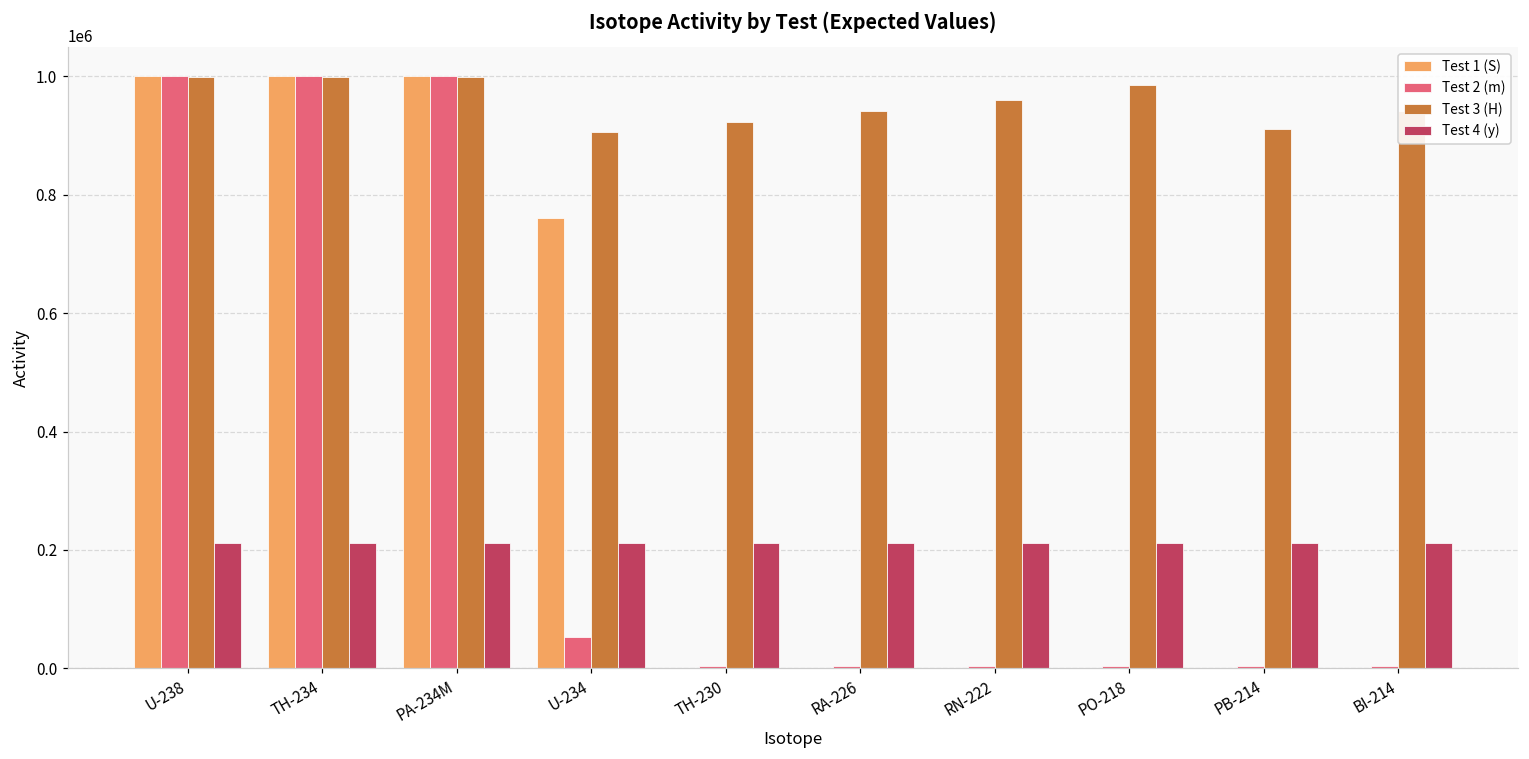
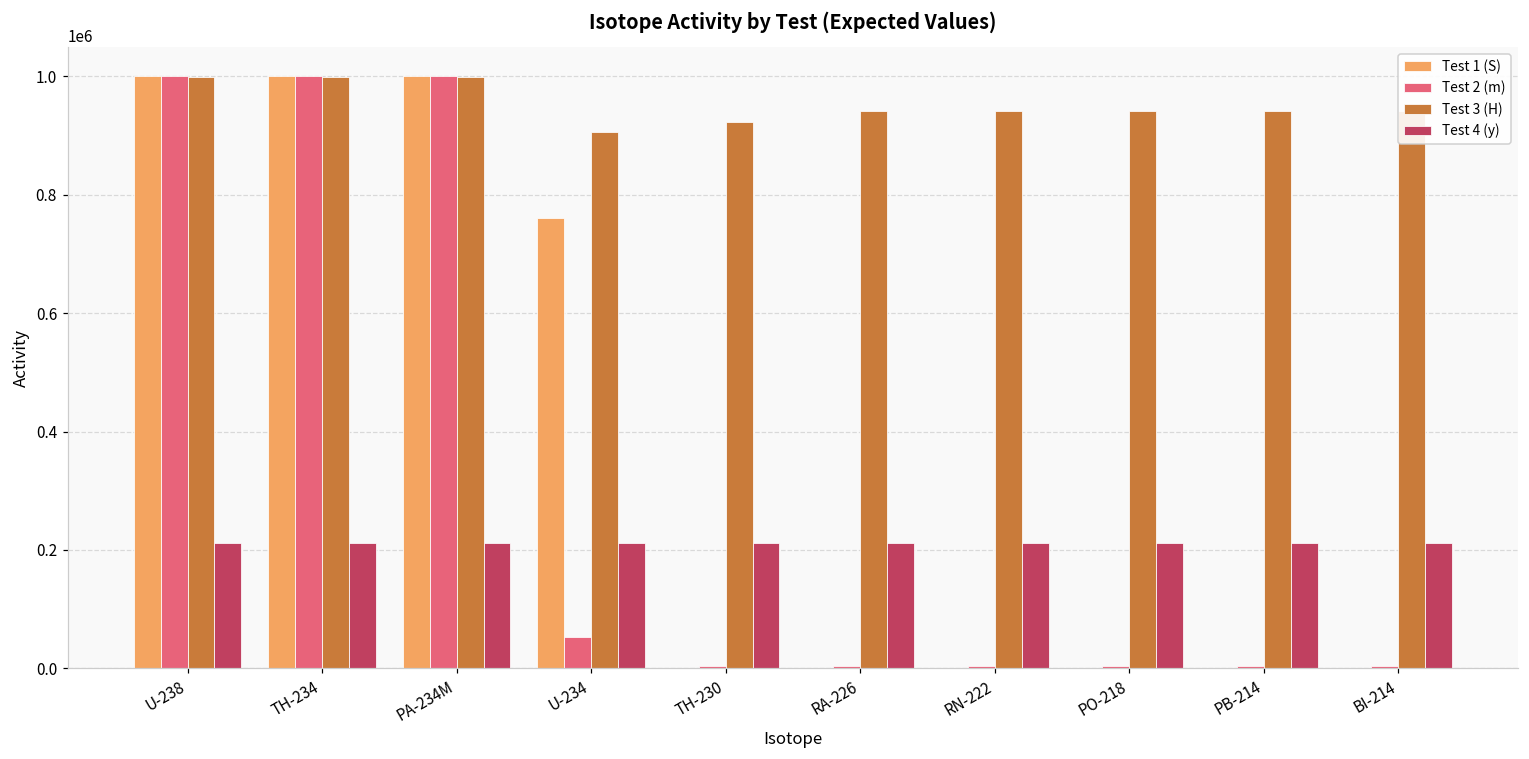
  {
    "Test 1 (S)": {
      "U-238": 1000000,
      "TH-234": 1000000,
      "PA-234M": 1000000,
      "U-234": 760000
    },
    "Test 3 (H)": {
      "U-238": 1000000,
      "TH-234": 1000000,
      "PA-234M": 1000000,
      "U-234": 910000,
      "TH-230": 920000,
      "RA-226": 940000,
-     "RN-222": 960000,
-     "PO-218": 990000,
-     "PB-214": 910000
+     "RN-222": 940000,
+     "PO-218": 940000,
+     "PB-214": 940000
    }
  }
